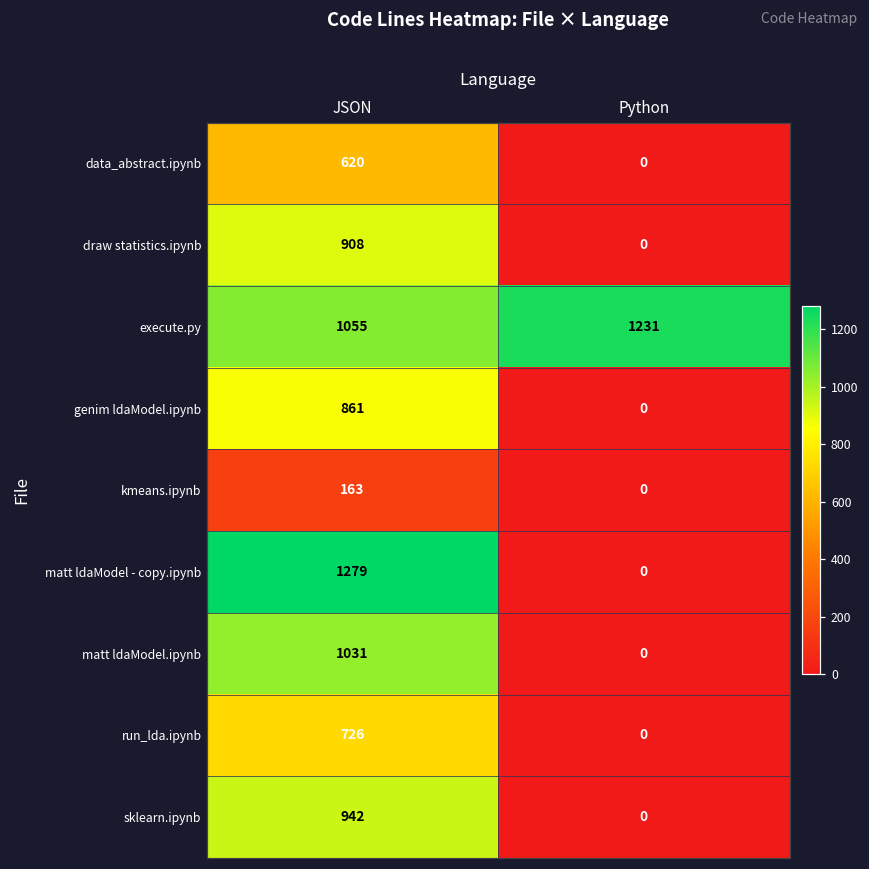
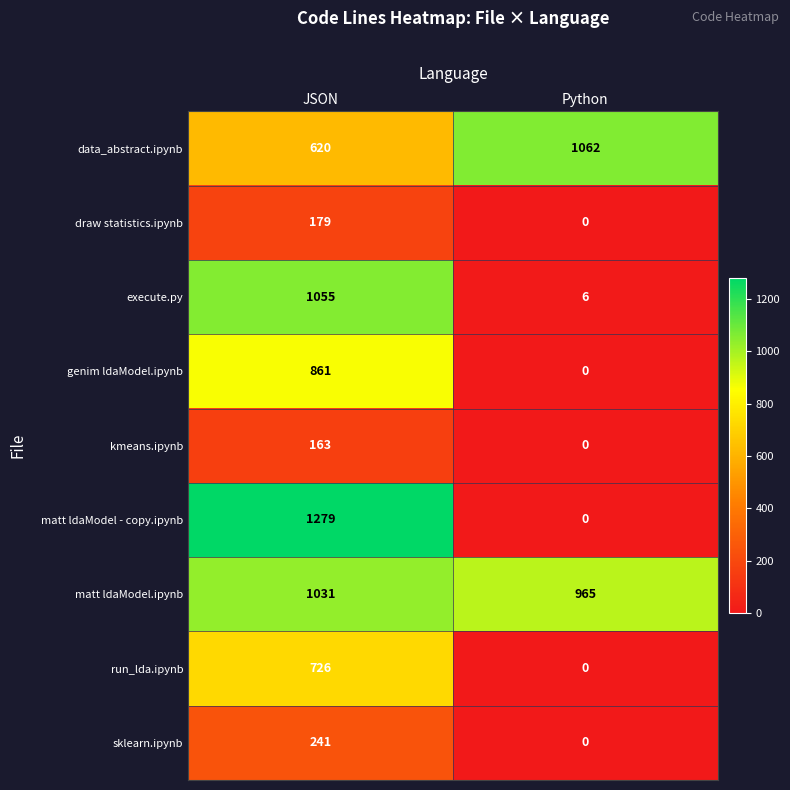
  {
    "data_abstract.ipynb": {
      "JSON": 620,
-     "Python": 0
+     "Python": 1062
    },
    "draw statistics.ipynb": {
-     "JSON": 908,
+     "JSON": 179,
      "Python": 0
    },
    "execute.py": {
      "JSON": 1055,
-     "Python": 1231
+     "Python": 6
    },
    "genim ldaModel.ipynb": {
      "JSON": 861,
      "Python": 0
    },
    "kmeans.ipynb": {
      "JSON": 163,
      "Python": 0
    },
    "matt ldaModel - copy.ipynb": {
      "JSON": 1279,
      "Python": 0
    },
    "matt ldaModel.ipynb": {
      "JSON": 1031,
-     "Python": 0
+     "Python": 965
    },
    "run_lda.ipynb": {
      "JSON": 726,
      "Python": 0
    },
    "sklearn.ipynb": {
-     "JSON": 942,
+     "JSON": 241,
      "Python": 0
    }
  }
